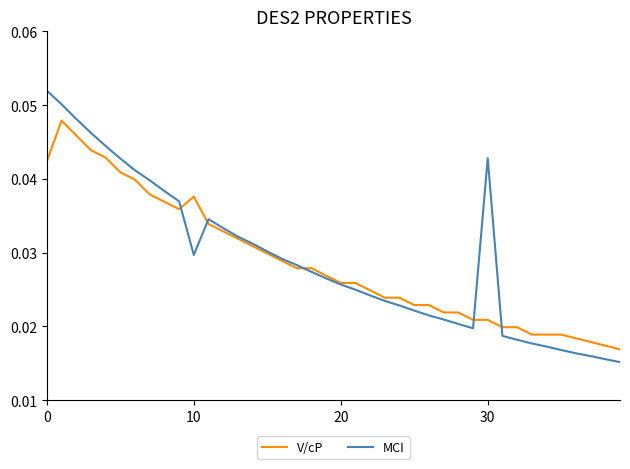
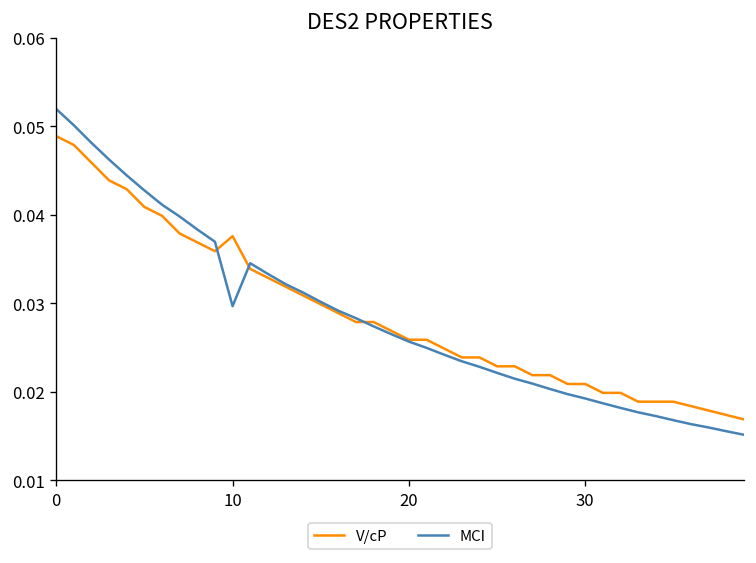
  {
    "V/cP": {
-     "0": 0.042,
+     "0": 0.049,
      "10": 0.038,
      "30": 0.021
    },
    "MCI": {
      "0": 0.052,
      "10": 0.030,
-     "30": 0.043
+     "30": 0.019
    }
  }
